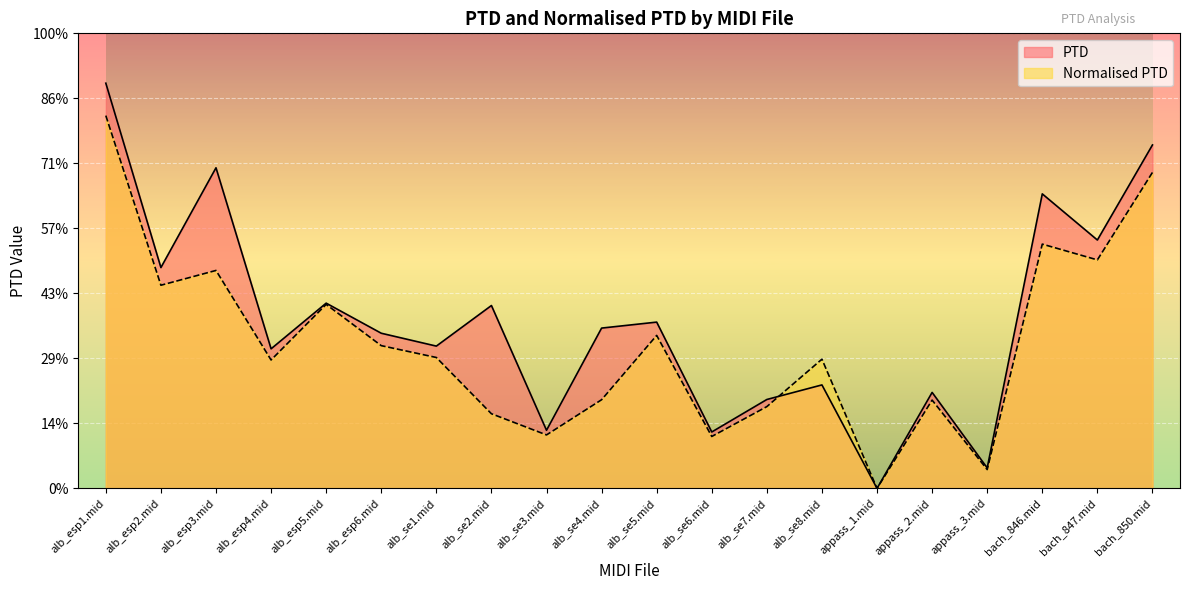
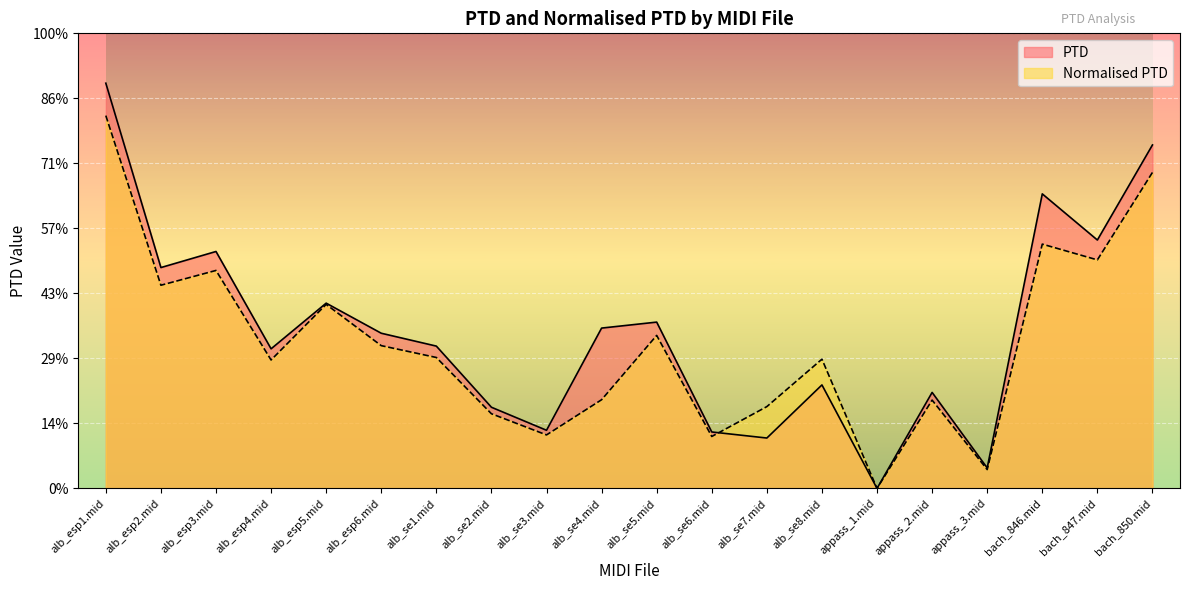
  {
    "PTD": {
      "alb_esp1.mid": "89%",
      "alb_esp2.mid": "49%",
-     "alb_esp3.mid": "70%",
+     "alb_esp3.mid": "52%",
      "alb_esp4.mid": "31%",
      "alb_esp6.mid": "34%",
      "alb_se1.mid": "31%",
-     "alb_se2.mid": "40%",
+     "alb_se2.mid": "18%",
      "alb_se3.mid": "13%",
      "alb_se4.mid": "35%",
      "alb_se5.mid": "37%",
      "alb_se6.mid": "12%",
-     "alb_se7.mid": "20%",
+     "alb_se7.mid": "11%",
      "alb_se8.mid": "23%",
      "appass_2.mid": "21%",
      "bach_846.mid": "65%",
      "bach_847.mid": "55%",
      "bach_850.mid": "75%"
    },
    "Normalised PTD": {
      "alb_esp1.mid": "82%",
      "alb_esp2.mid": "45%",
      "alb_esp3.mid": "48%",
      "alb_esp4.mid": "28%",
      "alb_esp6.mid": "31%",
      "alb_se1.mid": "29%",
      "alb_se2.mid": "16%",
      "alb_se3.mid": "12%",
      "alb_se4.mid": "19%",
      "alb_se5.mid": "34%",
      "alb_se6.mid": "11%",
      "alb_se7.mid": "18%",
      "alb_se8.mid": "28%",
      "appass_2.mid": "19%",
      "bach_846.mid": "54%",
      "bach_847.mid": "50%",
      "bach_850.mid": "69%"
    }
  }
